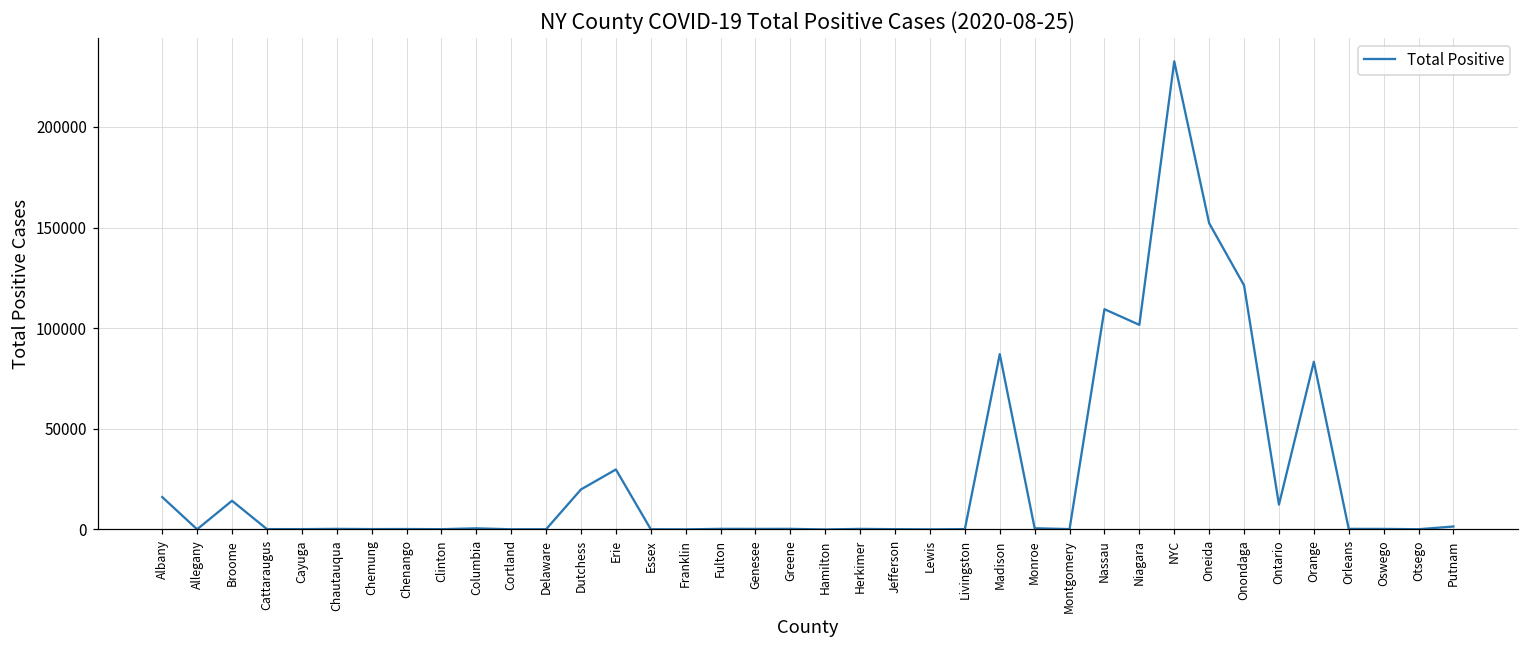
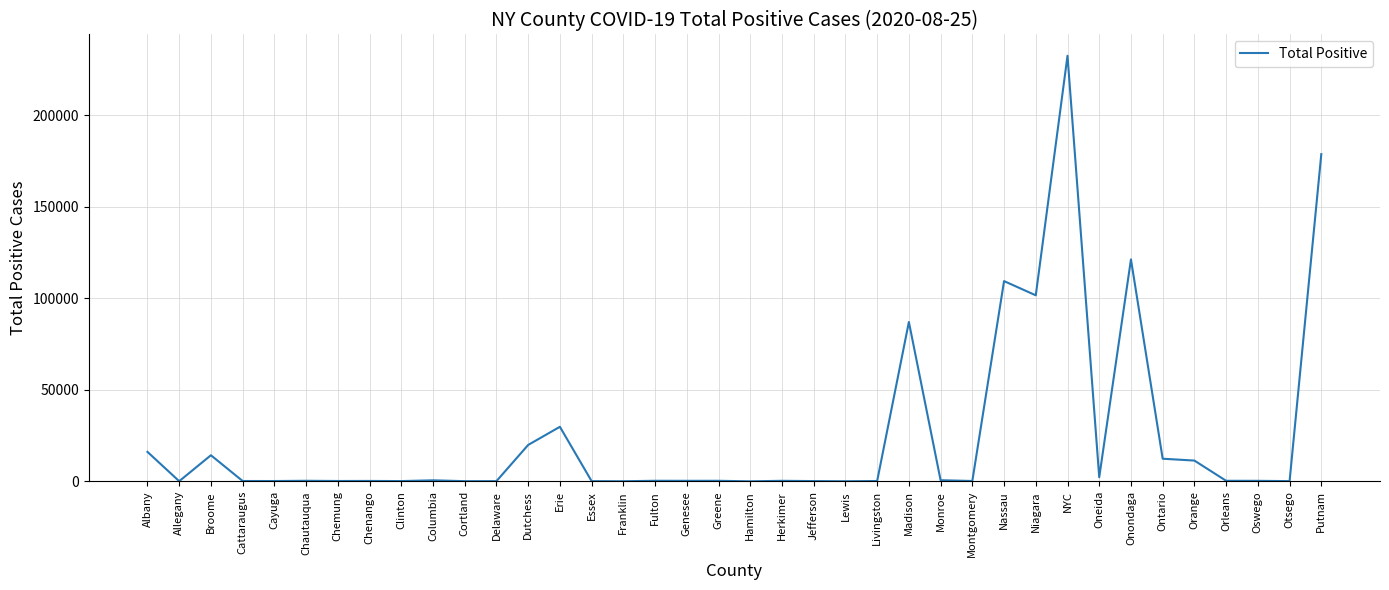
  {
    "Albany": 16000,
    "Allegany": 0,
    "Broome": 14000,
    "Cattaraugus": 0,
    "Cayuga": 0,
    "Chautauqua": 0,
    "Chemung": 0,
    "Chenango": 0,
    "Clinton": 0,
    "Columbia": 1000,
    "Cortland": 0,
    "Delaware": 0,
    "Dutchess": 20000,
    "Erie": 30000,
    "Essex": 0,
    "Franklin": 0,
    "Fulton": 0,
    "Genesee": 0,
    "Greene": 0,
    "Hamilton": 0,
    "Herkimer": 0,
    "Jefferson": 0,
    "Lewis": 0,
    "Livingston": 0,
    "Madison": 87000,
    "Monroe": 1000,
    "Montgomery": 0,
    "Nassau": 109000,
    "Niagara": 102000,
    "NYC": 233000,
-   "Oneida": 152000,
+   "Oneida": 2000,
    "Onondaga": 121000,
    "Ontario": 12000,
-   "Orange": 83000,
+   "Orange": 11000,
    "Orleans": 0,
    "Oswego": 0,
    "Otsego": 0,
-   "Putnam": 1000
+   "Putnam": 179000
  }
